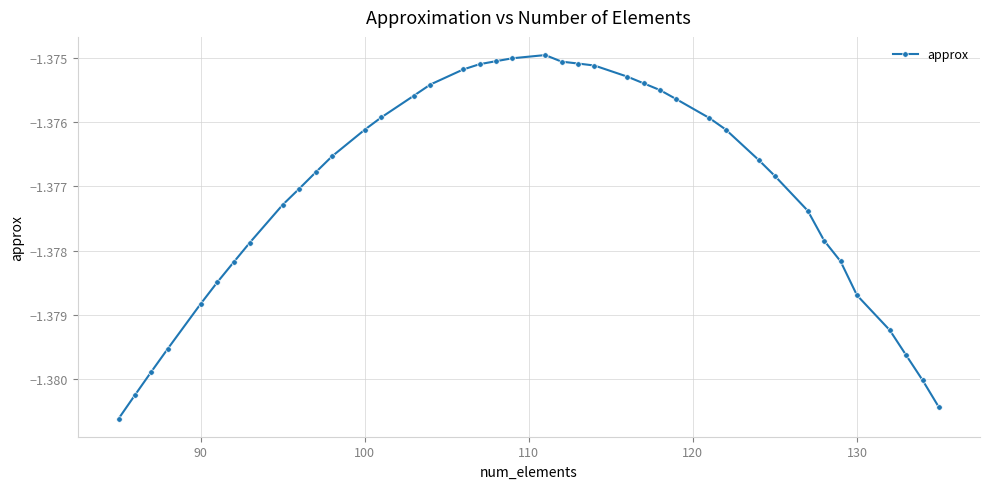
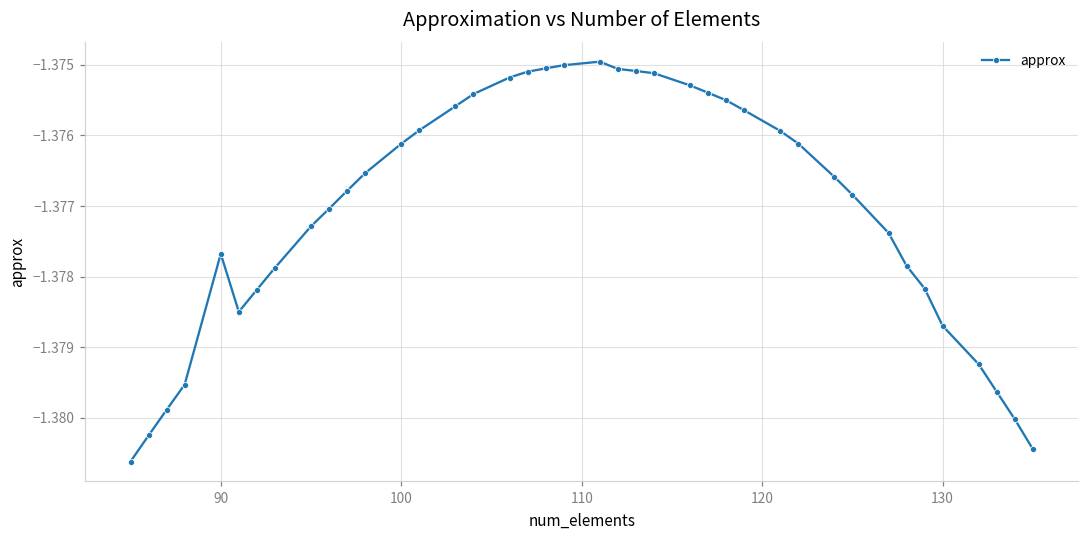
  {
-   "90": -1.3788,
+   "90": -1.3777,
    "100": -1.3761,
    "130": -1.3787
  }
